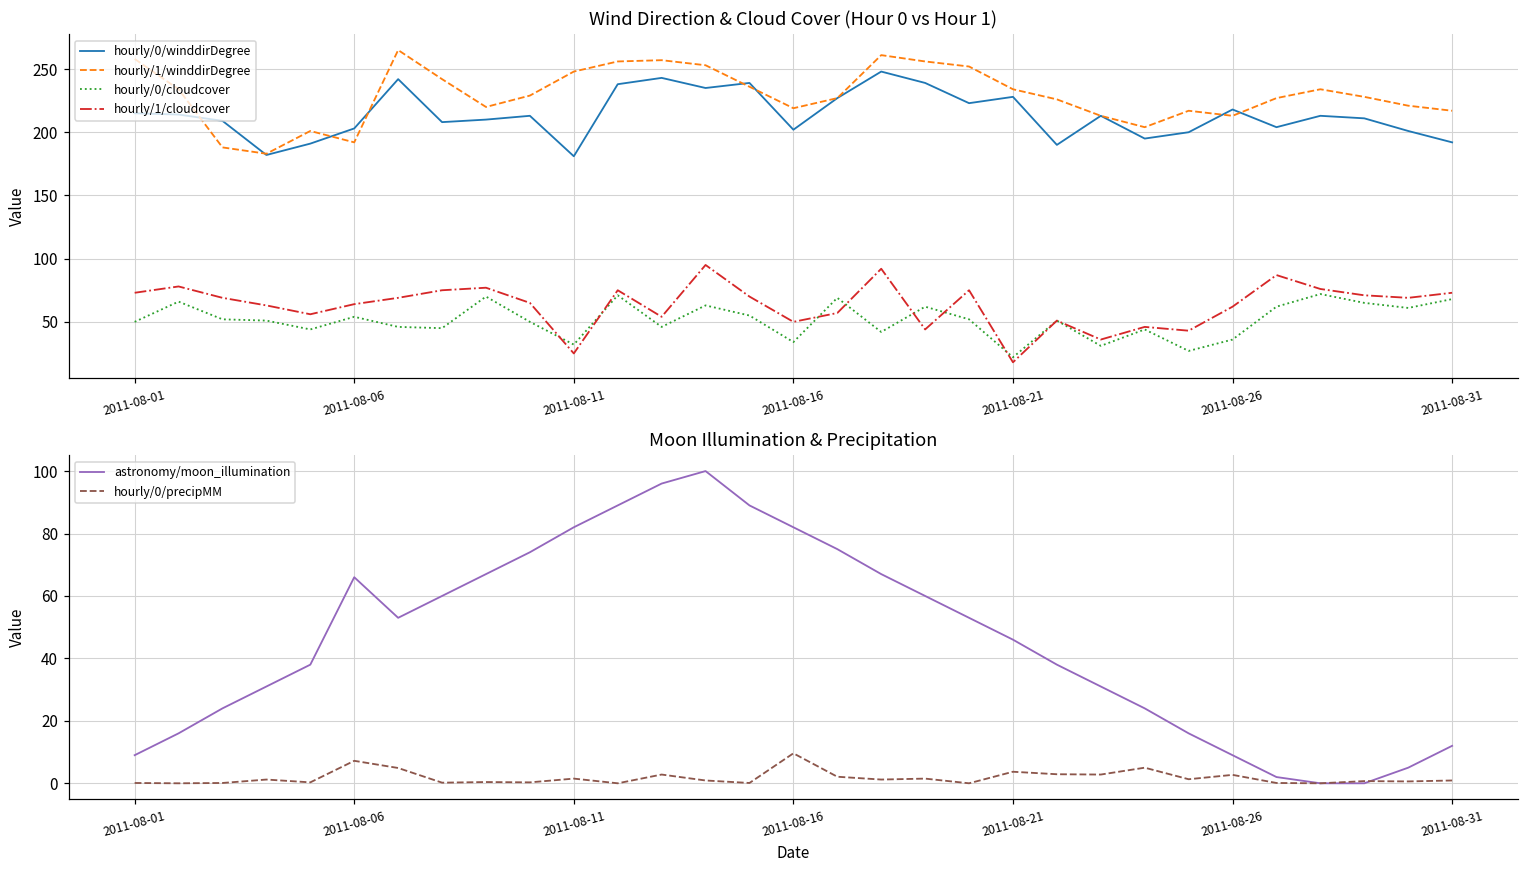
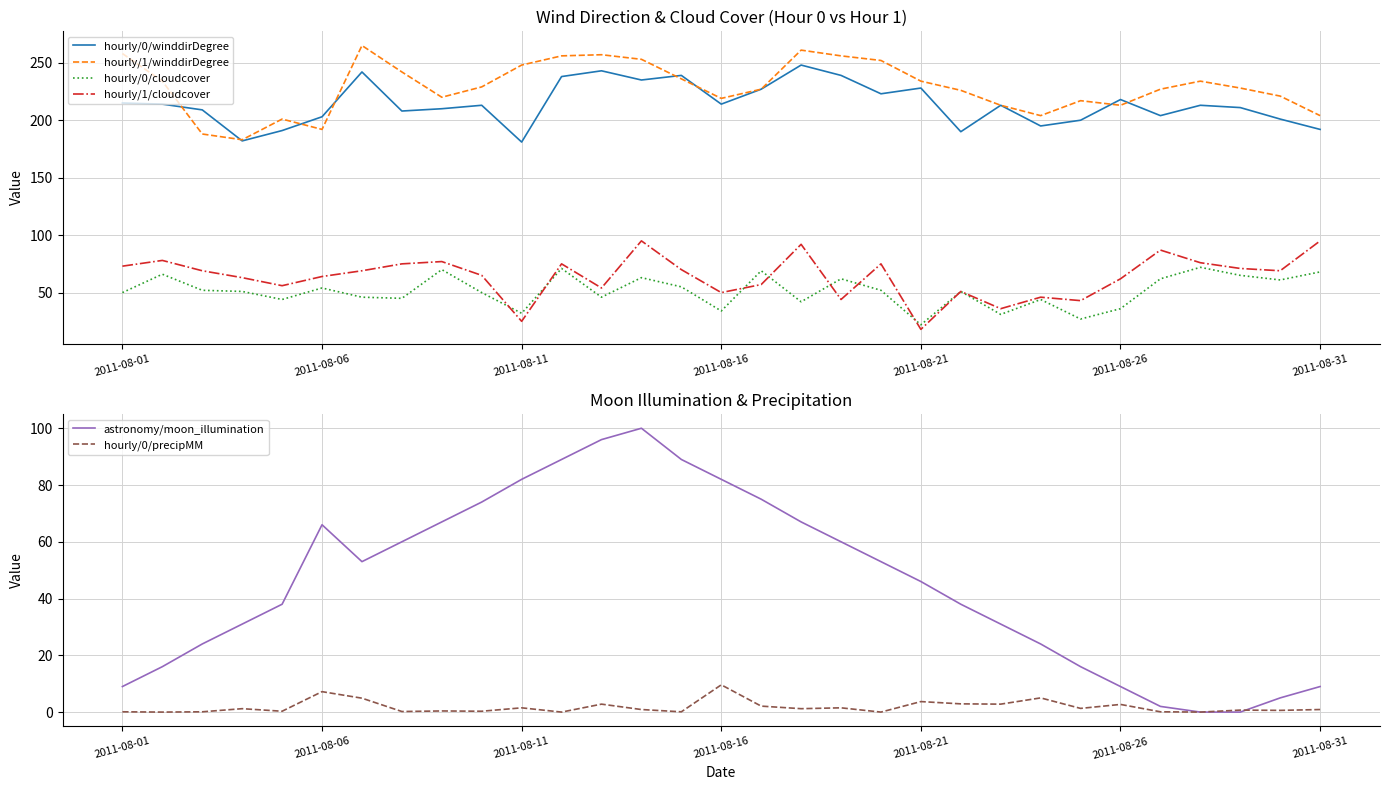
  {
    "Wind Direction & Cloud Cover (Hour 0 vs Hour 1)": {
      "hourly/0/winddirDegree": {
        "2011-08-06": 203,
        "2011-08-11": 181,
-       "2011-08-16": 202,
+       "2011-08-16": 214,
        "2011-08-21": 228,
        "2011-08-26": 218,
        "2011-08-31": 192
      },
      "hourly/1/winddirDegree": {
        "2011-08-06": 192,
        "2011-08-11": 248,
        "2011-08-16": 219,
        "2011-08-21": 234,
        "2011-08-26": 213,
-       "2011-08-31": 217
+       "2011-08-31": 204
      },
      "hourly/0/cloudcover": {
        "2011-08-01": 50,
        "2011-08-06": 54,
        "2011-08-11": 32,
        "2011-08-16": 34,
        "2011-08-21": 22,
        "2011-08-26": 36,
        "2011-08-31": 68
      },
      "hourly/1/cloudcover": {
        "2011-08-01": 73,
        "2011-08-06": 64,
        "2011-08-11": 25,
        "2011-08-16": 50,
        "2011-08-21": 18,
        "2011-08-26": 62,
-       "2011-08-31": 73
+       "2011-08-31": 95
      }
    },
    "Moon Illumination & Precipitation": {
      "astronomy/moon_illumination": {
        "2011-08-01": 9,
        "2011-08-06": 66,
        "2011-08-11": 82,
        "2011-08-16": 82,
        "2011-08-21": 46,
        "2011-08-26": 9,
-       "2011-08-31": 12
+       "2011-08-31": 9
      },
      "hourly/0/precipMM": {
        "2011-08-01": 0,
        "2011-08-06": 7,
        "2011-08-11": 2,
        "2011-08-16": 10,
        "2011-08-21": 4,
        "2011-08-26": 3,
        "2011-08-31": 1
      }
    }
  }
